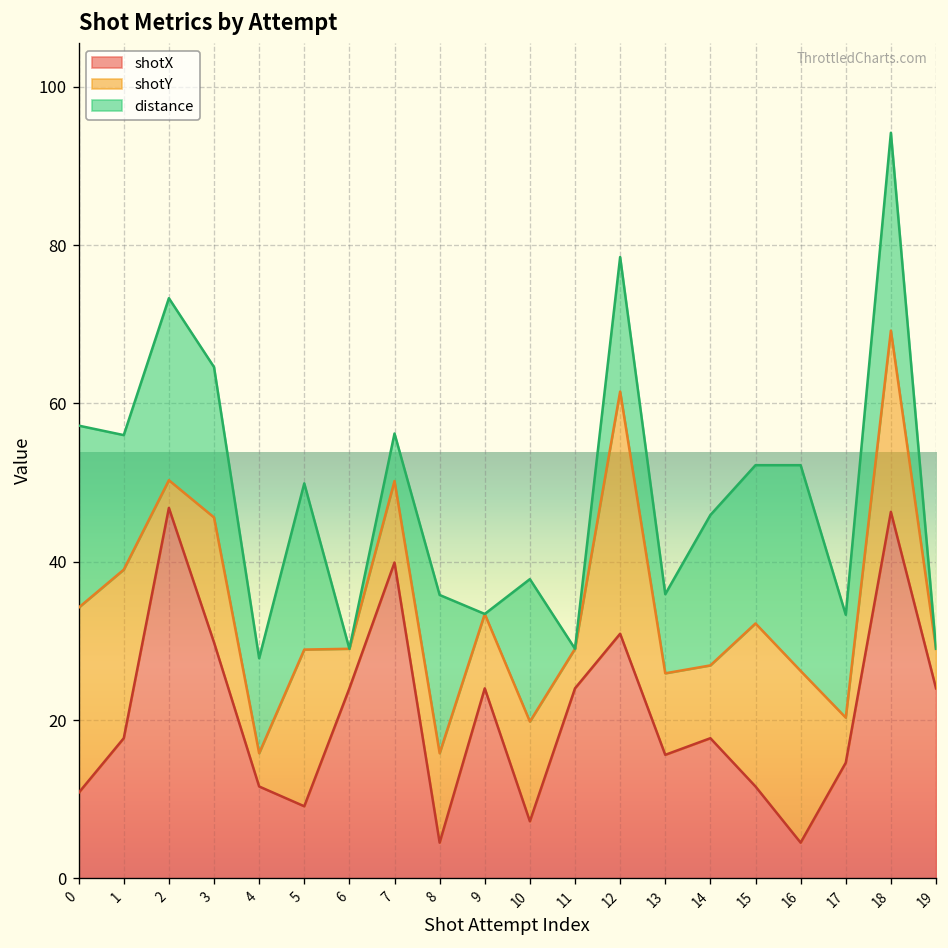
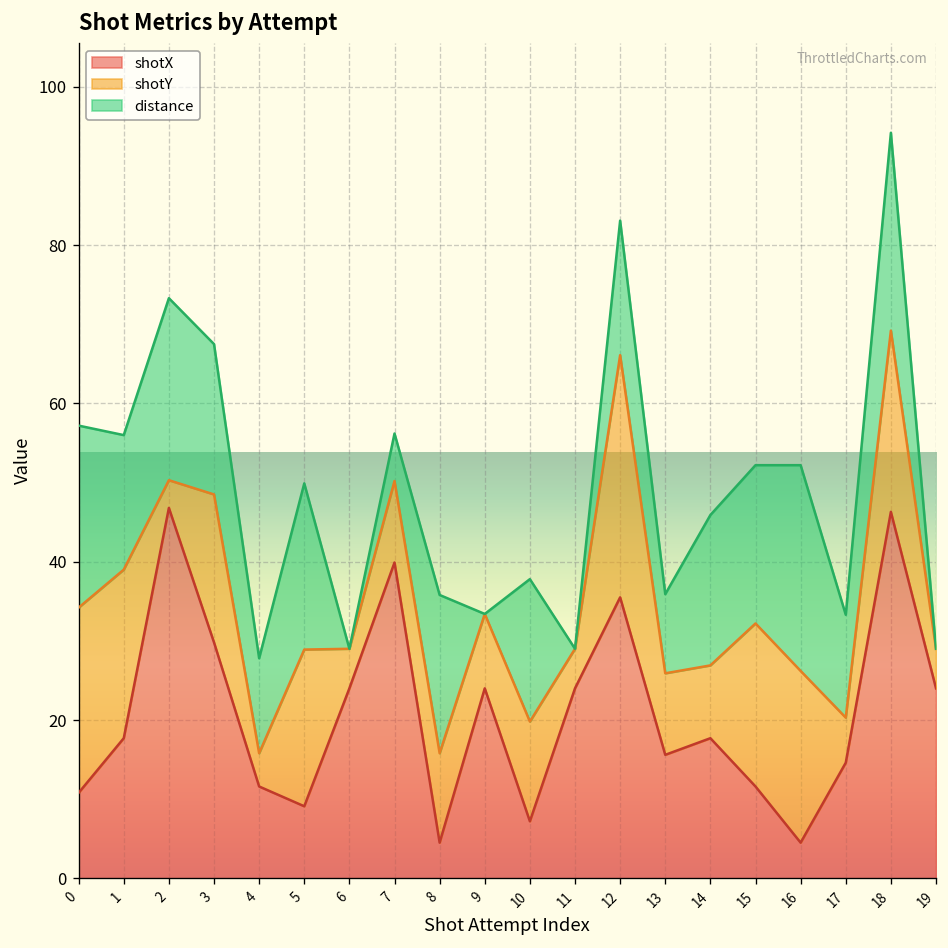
  {
    "shotX": {
      "0": 11,
      "1": 18,
      "2": 47,
      "3": 30,
      "4": 12,
      "5": 9,
      "6": 24,
      "7": 40,
      "8": 5,
      "9": 24,
      "10": 7,
      "11": 24,
-     "12": 31,
+     "12": 36,
      "13": 16,
      "14": 18,
      "15": 12,
      "16": 5,
      "17": 15,
      "18": 46,
      "19": 24
    },
    "shotY": {
      "0": 23,
      "1": 21,
      "2": 4,
-     "3": 16,
+     "3": 19,
      "4": 4,
      "5": 20,
      "7": 10,
      "8": 11,
      "10": 13,
      "12": 31,
      "13": 10,
      "14": 9,
      "15": 21,
      "16": 22,
      "17": 6,
      "18": 23
    },
    "distance": {
      "0": 23,
      "1": 17,
      "2": 23,
      "3": 19,
      "4": 12,
      "5": 21,
      "7": 6,
      "8": 20,
      "10": 18,
      "12": 17,
      "13": 10,
      "14": 19,
      "15": 20,
      "16": 26,
      "17": 13,
      "18": 25
    }
  }
